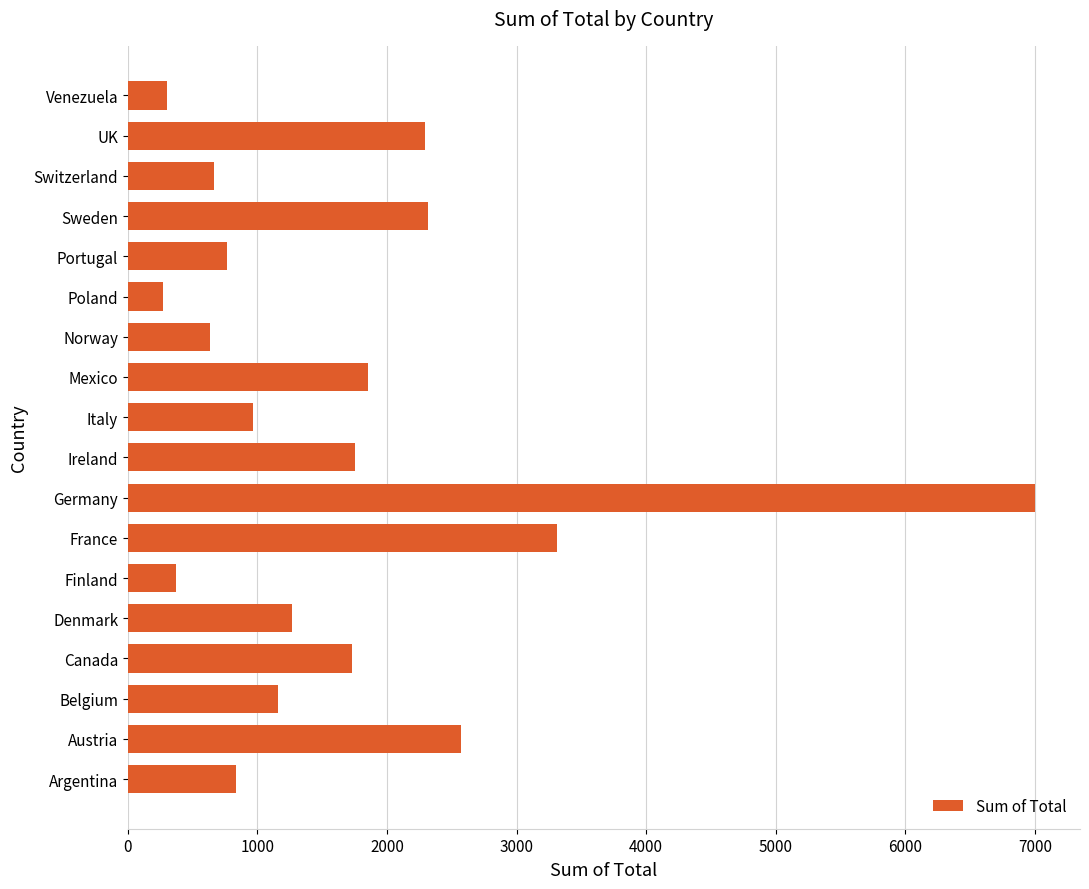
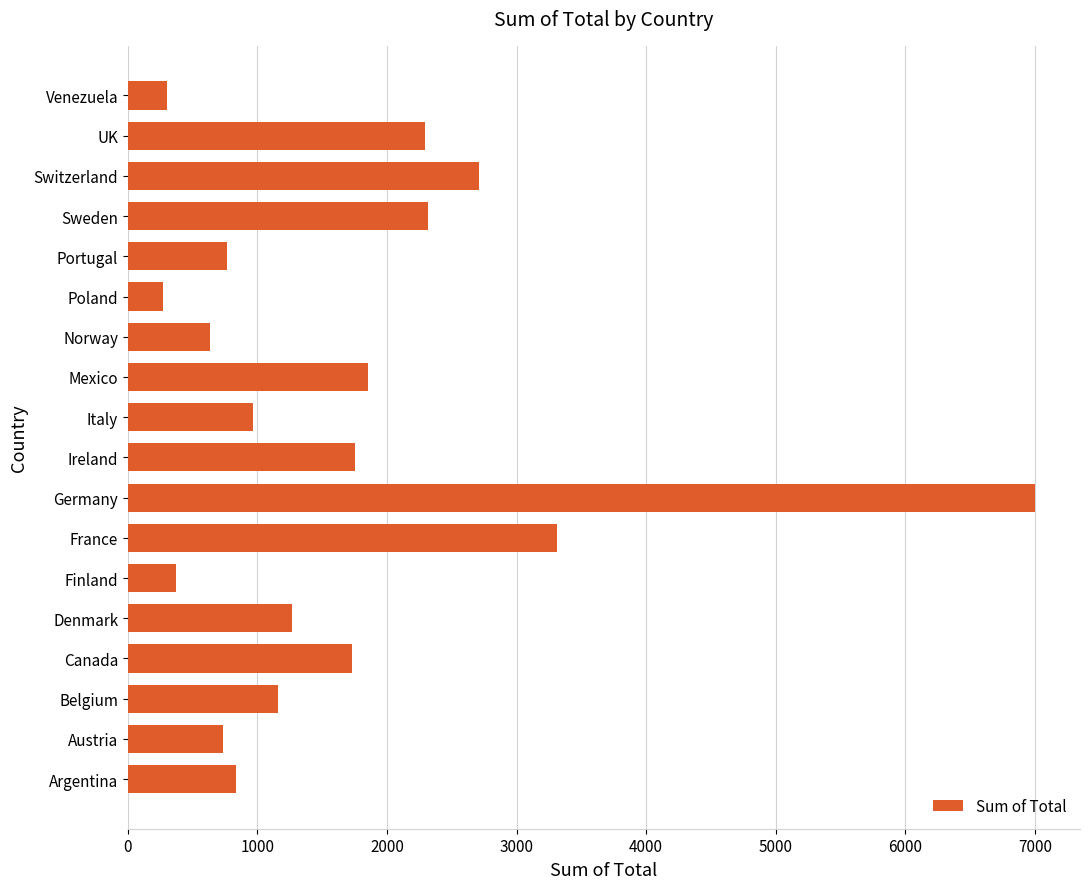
  {
    "Venezuela": 300,
    "UK": 2290,
-   "Switzerland": 660,
+   "Switzerland": 2710,
    "Sweden": 2320,
    "Portugal": 770,
    "Poland": 270,
    "Norway": 630,
    "Mexico": 1860,
    "Italy": 960,
    "Ireland": 1750,
    "Germany": 7000,
    "France": 3310,
    "Finland": 370,
    "Denmark": 1270,
    "Canada": 1730,
    "Belgium": 1160,
-   "Austria": 2570,
+   "Austria": 730,
    "Argentina": 830
  }
